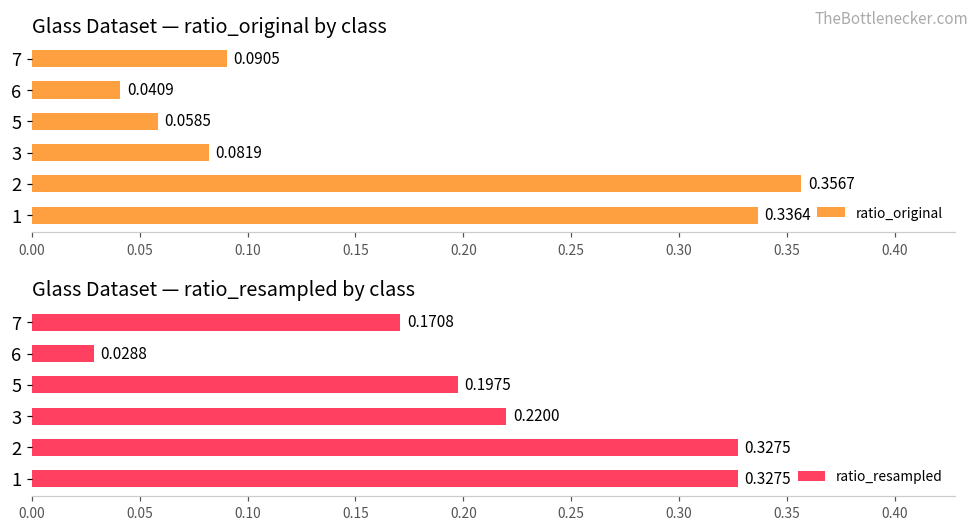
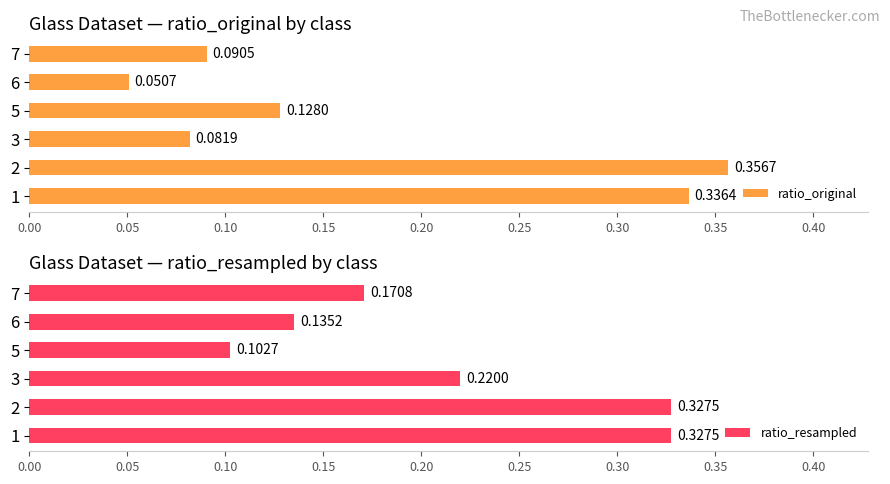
  {
    "Glass Dataset — ratio_original by class": {
      "7": 0.0905,
-     "6": 0.0409,
-     "5": 0.0585,
+     "6": 0.0507,
+     "5": 0.1280,
      "3": 0.0819,
      "2": 0.3567,
      "1": 0.3364
    },
    "Glass Dataset — ratio_resampled by class": {
      "7": 0.1708,
-     "6": 0.0288,
-     "5": 0.1975,
+     "6": 0.1352,
+     "5": 0.1027,
      "3": 0.2200,
      "2": 0.3275,
      "1": 0.3275
    }
  }
